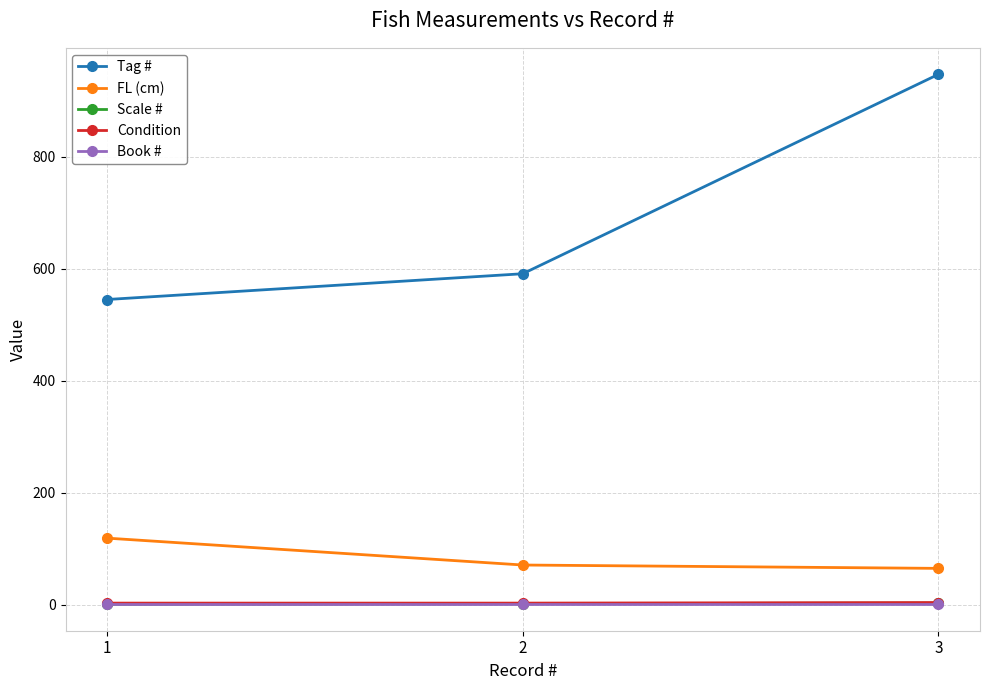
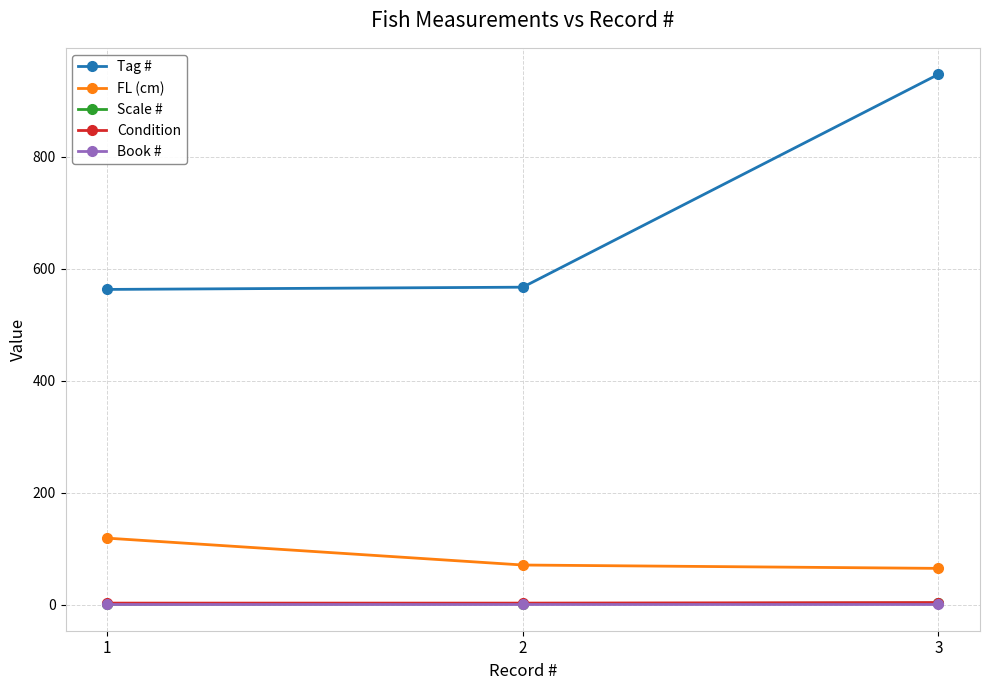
  {
    "Tag #": {
-     "1": 550,
-     "2": 590,
+     "1": 560,
+     "2": 570,
      "3": 950
    },
    "FL (cm)": {
      "1": 120,
      "2": 70,
      "3": 70
    }
  }
